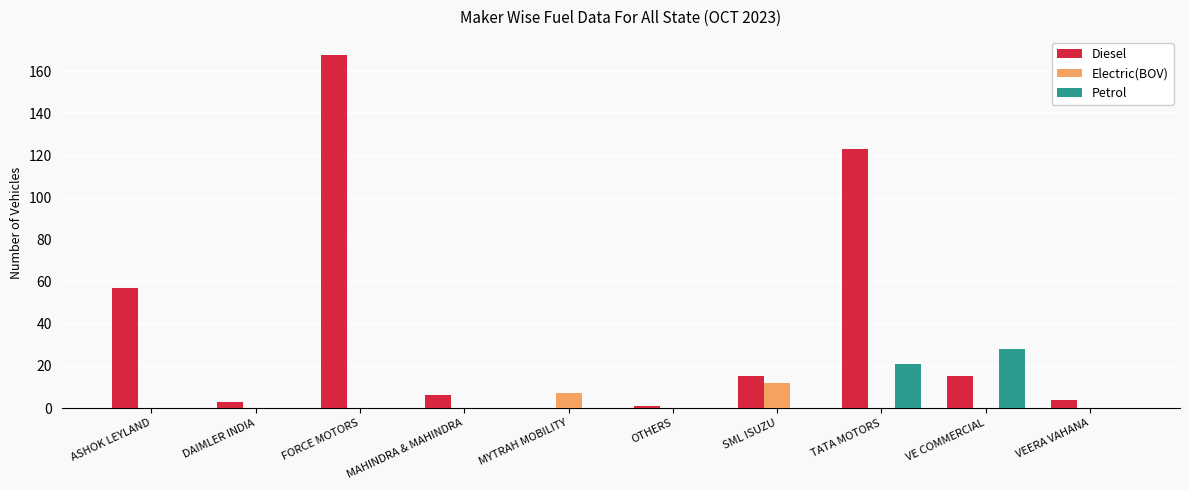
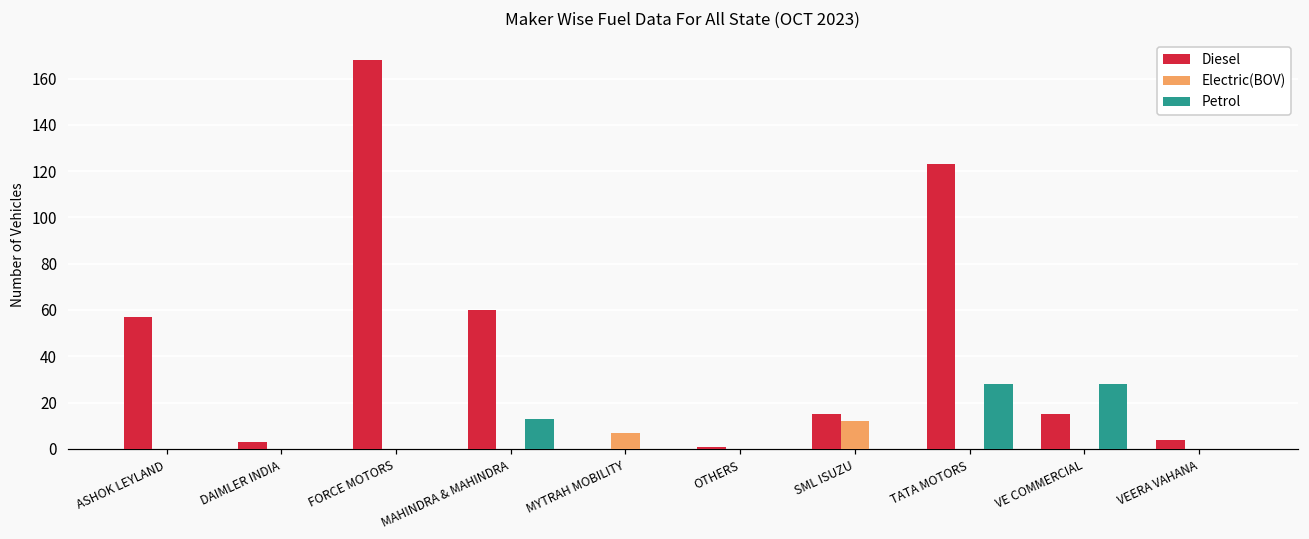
  {
    "Diesel": {
      "ASHOK LEYLAND": 57,
      "DAIMLER INDIA": 3,
      "FORCE MOTORS": 168,
-     "MAHINDRA & MAHINDRA": 6,
+     "MAHINDRA & MAHINDRA": 60,
      "MYTRAH MOBILITY": 0,
      "SML ISUZU": 15,
      "TATA MOTORS": 123,
      "VE COMMERCIAL": 15,
      "VEERA VAHANA": 4
    },
    "Electric(BOV)": {
      "ASHOK LEYLAND": 0,
      "DAIMLER INDIA": 0,
      "FORCE MOTORS": 0,
      "MAHINDRA & MAHINDRA": 0,
      "MYTRAH MOBILITY": 7,
      "OTHERS": 0,
      "SML ISUZU": 12,
      "TATA MOTORS": 0,
      "VE COMMERCIAL": 0,
      "VEERA VAHANA": 0
    },
    "Petrol": {
      "ASHOK LEYLAND": 0,
      "DAIMLER INDIA": 0,
      "FORCE MOTORS": 0,
-     "MAHINDRA & MAHINDRA": 0,
+     "MAHINDRA & MAHINDRA": 13,
      "MYTRAH MOBILITY": 0,
      "OTHERS": 0,
      "SML ISUZU": 0,
-     "TATA MOTORS": 21,
+     "TATA MOTORS": 28,
      "VE COMMERCIAL": 28,
      "VEERA VAHANA": 0
    }
  }
